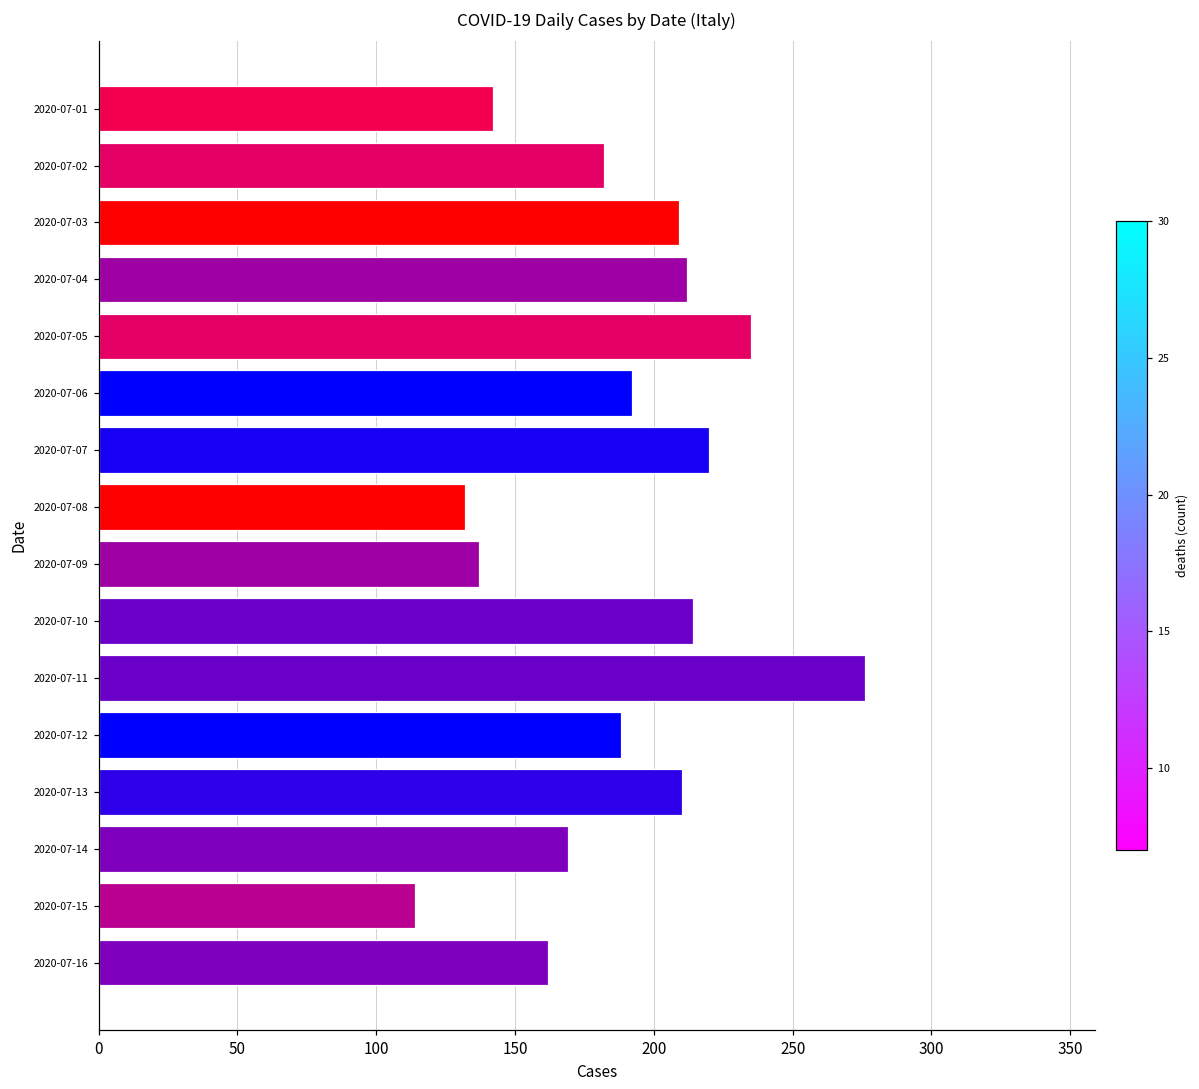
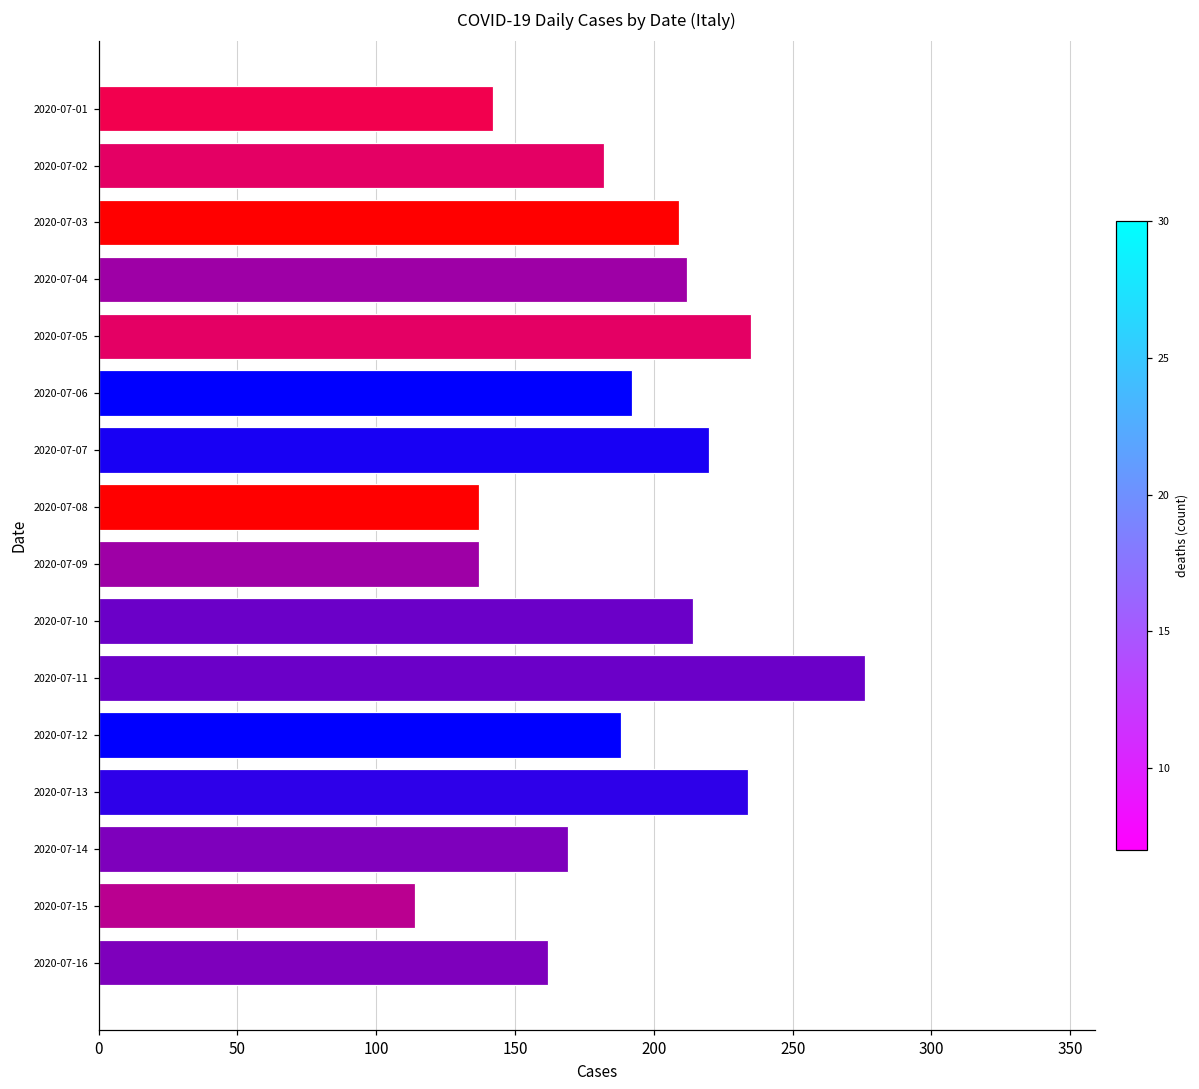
  {
    "2020-07-01": 142,
    "2020-07-02": 182,
    "2020-07-03": 209,
    "2020-07-04": 212,
    "2020-07-05": 235,
    "2020-07-06": 192,
    "2020-07-07": 220,
-   "2020-07-08": 132,
+   "2020-07-08": 137,
    "2020-07-09": 137,
    "2020-07-10": 214,
    "2020-07-11": 276,
    "2020-07-12": 188,
-   "2020-07-13": 210,
+   "2020-07-13": 234,
    "2020-07-14": 169,
    "2020-07-15": 114,
    "2020-07-16": 162
  }
